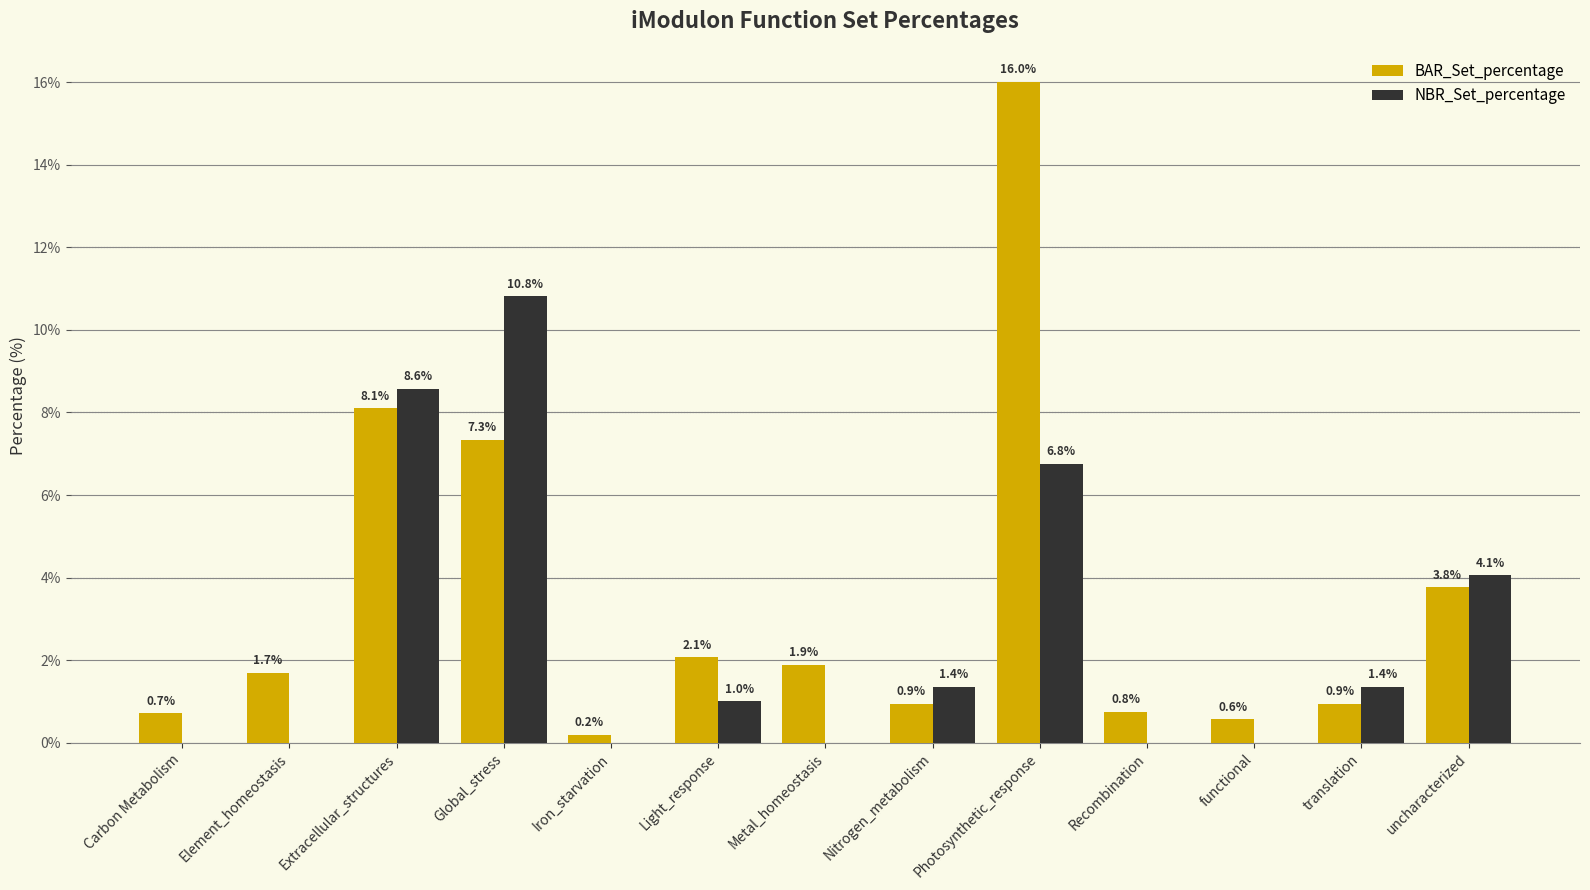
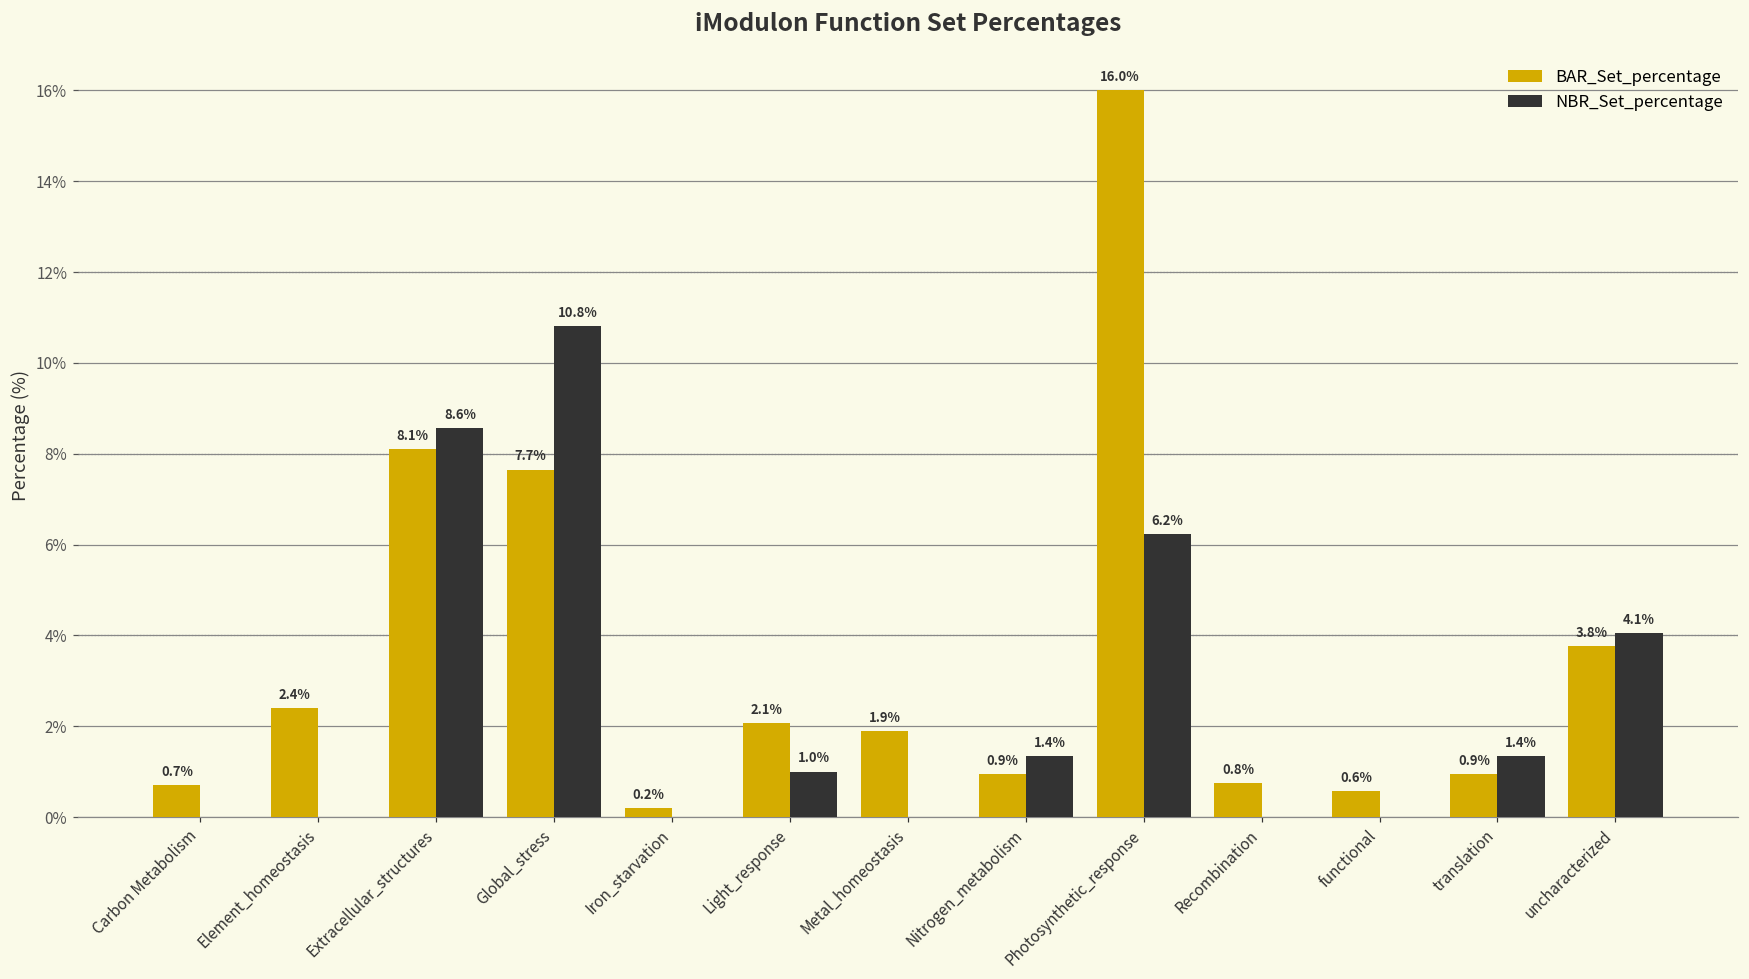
  {
    "BAR_Set_percentage": {
      "Carbon Metabolism": "0.7%",
-     "Element_homeostasis": "1.7%",
+     "Element_homeostasis": "2.4%",
      "Extracellular_structures": "8.1%",
-     "Global_stress": "7.3%",
+     "Global_stress": "7.7%",
      "Iron_starvation": "0.2%",
      "Light_response": "2.1%",
      "Metal_homeostasis": "1.9%",
      "Nitrogen_metabolism": "0.9%",
      "Photosynthetic_response": "16.0%",
      "Recombination": "0.8%",
      "functional": "0.6%",
      "translation": "0.9%",
      "uncharacterized": "3.8%"
    },
    "NBR_Set_percentage": {
      "Extracellular_structures": "8.6%",
      "Global_stress": "10.8%",
      "Light_response": "1.0%",
      "Nitrogen_metabolism": "1.4%",
-     "Photosynthetic_response": "6.8%",
+     "Photosynthetic_response": "6.2%",
      "translation": "1.4%",
      "uncharacterized": "4.1%"
    }
  }
